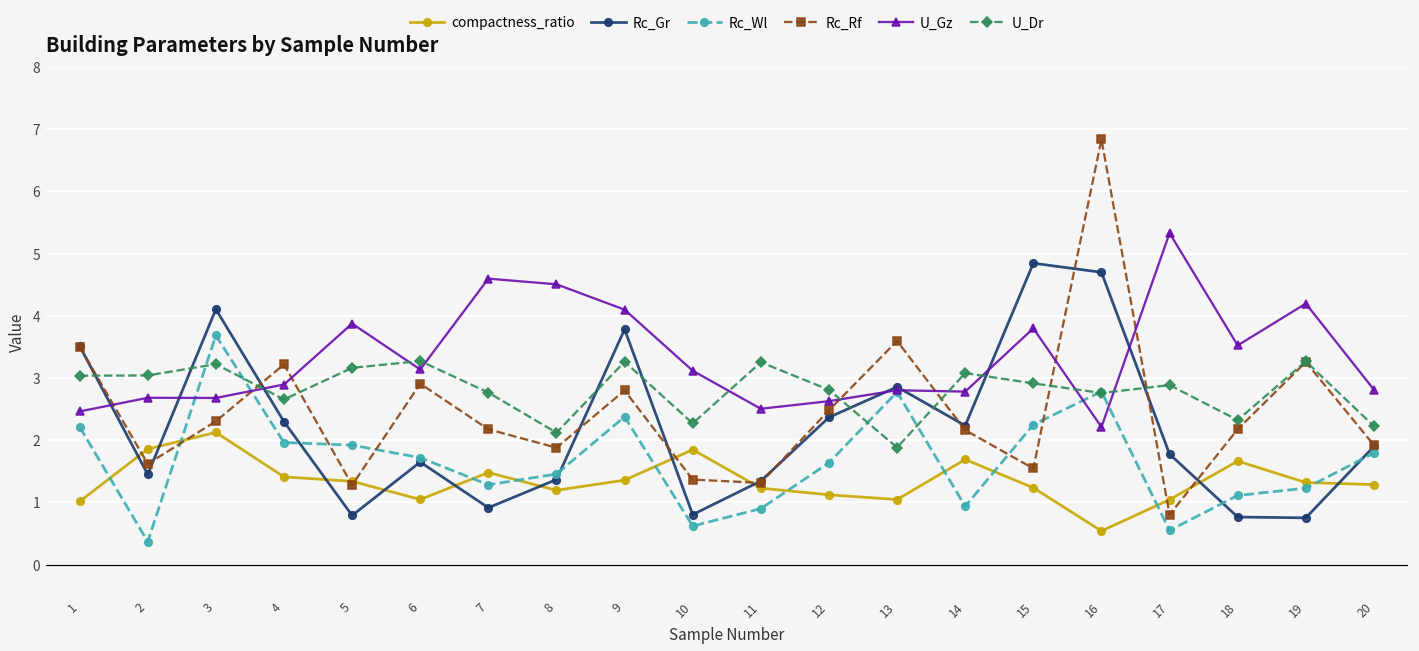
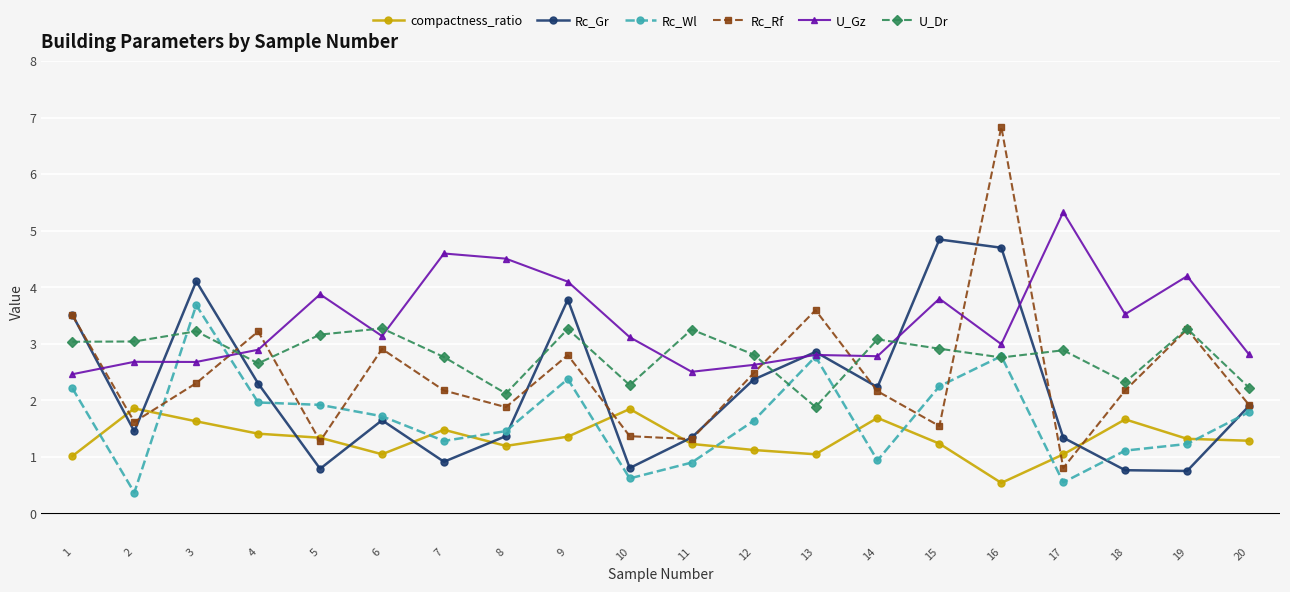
  {
    "compactness_ratio": {
      "1": 1.0,
      "2": 1.9,
-     "3": 2.1,
+     "3": 1.6,
      "4": 1.4,
      "5": 1.3,
      "6": 1.0,
      "7": 1.5,
      "8": 1.2,
      "9": 1.4,
      "10": 1.8,
      "11": 1.2,
      "12": 1.1,
      "13": 1.0,
      "14": 1.7,
      "15": 1.2,
      "16": 0.5,
      "17": 1.0,
      "18": 1.7,
      "19": 1.3,
      "20": 1.3
    },
    "Rc_Gr": {
      "2": 1.5,
      "3": 4.1,
      "4": 2.3,
      "5": 0.8,
      "6": 1.6,
      "7": 0.9,
      "8": 1.4,
      "9": 3.8,
      "10": 0.8,
      "12": 2.4,
      "13": 2.9,
      "14": 2.2,
      "15": 4.8,
      "16": 4.7,
-     "17": 1.8,
+     "17": 1.3,
      "18": 0.8,
      "19": 0.8
    },
    "Rc_Wl": {
      "1": 2.2,
      "2": 0.4,
      "3": 3.7,
      "4": 2.0,
      "5": 1.9,
      "6": 1.7,
      "7": 1.3,
      "8": 1.5,
      "9": 2.4,
      "10": 0.6,
      "11": 0.9,
      "12": 1.6,
      "14": 0.9,
      "15": 2.3,
      "17": 0.6,
      "18": 1.1,
      "19": 1.2,
      "20": 1.8
    },
    "Rc_Rf": {
      "2": 1.6,
      "3": 2.3,
      "4": 3.2,
      "5": 1.3,
      "6": 2.9,
      "7": 2.2,
      "8": 1.9,
      "9": 2.8,
      "10": 1.4,
      "12": 2.5,
      "13": 3.6,
      "14": 2.2,
      "15": 1.5,
      "16": 6.8,
      "17": 0.8,
      "18": 2.2
    },
    "U_Gz": {
      "1": 2.5,
      "2": 2.7,
      "3": 2.7,
      "4": 2.9,
      "5": 3.9,
      "6": 3.1,
      "7": 4.6,
      "8": 4.5,
      "9": 4.1,
      "10": 3.1,
      "11": 2.5,
      "12": 2.6,
      "14": 2.8,
      "15": 3.8,
-     "16": 2.2,
+     "16": 3.0,
      "17": 5.3,
      "18": 3.5,
      "19": 4.2,
      "20": 2.8
    },
    "U_Dr": {
      "1": 3.0,
      "2": 3.0,
      "3": 3.2,
      "4": 2.7,
      "5": 3.2,
      "6": 3.3,
      "7": 2.8,
      "8": 2.1,
      "9": 3.3,
      "10": 2.3,
      "11": 3.3,
      "12": 2.8,
      "13": 1.9,
      "14": 3.1,
      "15": 2.9,
      "17": 2.9,
      "18": 2.3,
      "20": 2.2
    }
  }
